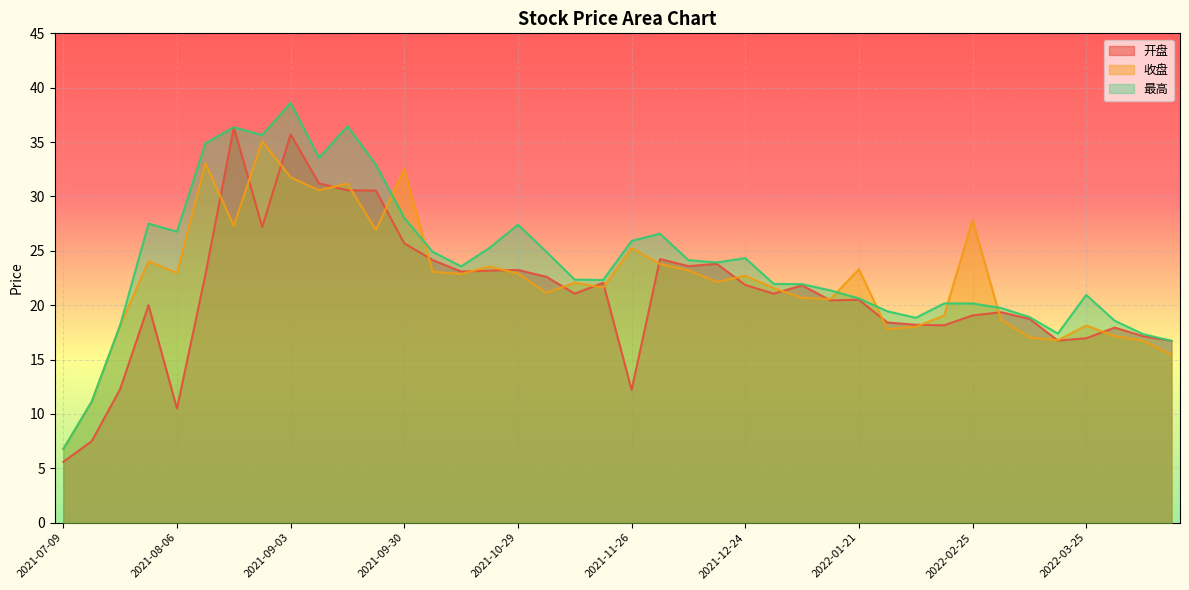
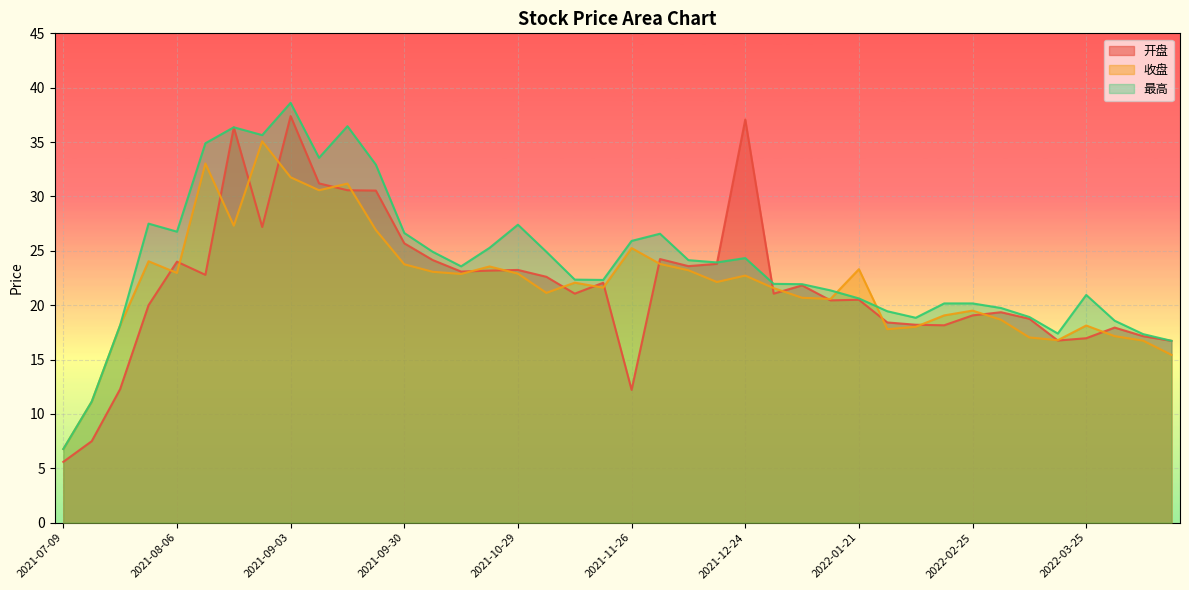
  {
    "开盘": {
      "2021-07-09": 5.6,
-     "2021-08-06": 10.5,
-     "2021-09-03": 35.7,
+     "2021-08-06": 24.0,
+     "2021-09-03": 37.4,
      "2021-09-30": 25.7,
      "2021-10-29": 23.2,
      "2021-11-26": 12.2,
-     "2021-12-24": 21.9,
+     "2021-12-24": 37.1,
      "2022-02-25": 19.1,
      "2022-03-25": 17.0
    },
    "收盘": {
      "2021-08-06": 23.0,
      "2021-09-03": 31.8,
-     "2021-09-30": 32.5,
+     "2021-09-30": 23.8,
      "2021-10-29": 22.9,
      "2021-11-26": 25.3,
      "2021-12-24": 22.7,
      "2022-01-21": 23.3,
-     "2022-02-25": 27.8,
+     "2022-02-25": 19.5,
      "2022-03-25": 18.1
    },
    "最高": {
      "2021-08-06": 26.8,
      "2021-09-03": 38.6,
-     "2021-09-30": 28.0,
+     "2021-09-30": 26.6,
      "2021-10-29": 27.4,
      "2021-11-26": 25.9,
      "2021-12-24": 24.3,
      "2022-02-25": 20.2,
      "2022-03-25": 20.9
    }
  }
